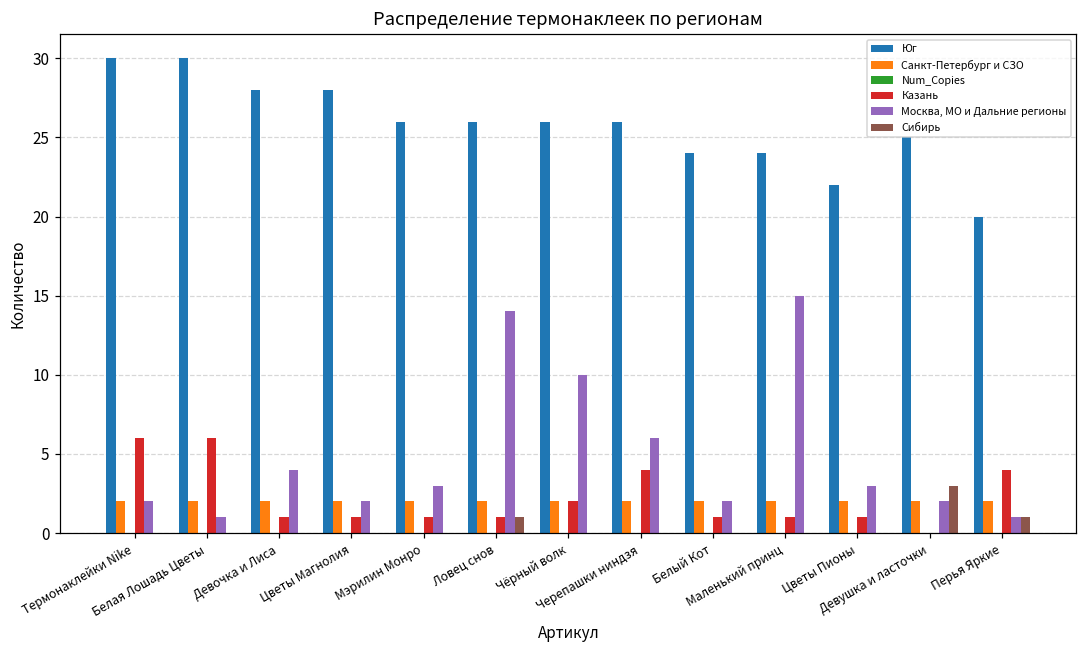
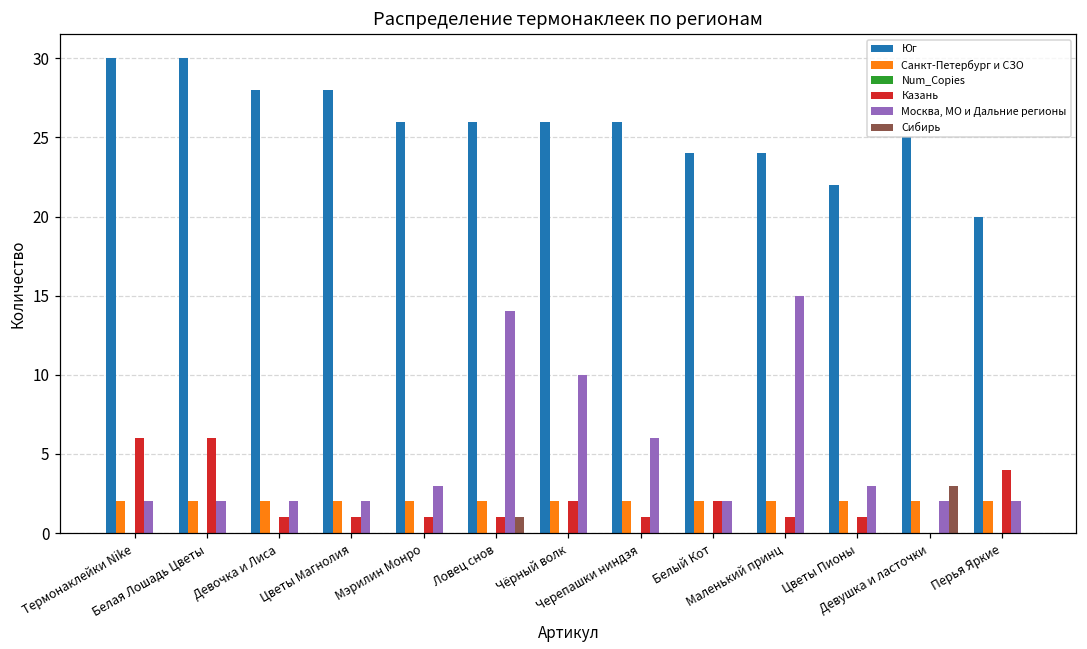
  {
    "Юг": {
      "Термонаклейки Nike": 30,
      "Белая Лошадь Цветы": 30,
      "Девочка и Лиса": 28,
      "Цветы Магнолия": 28,
      "Мэрилин Монро": 26,
      "Ловец снов": 26,
      "Чёрный волк": 26,
      "Черепашки ниндзя": 26,
      "Белый Кот": 24,
      "Маленький принц": 24,
      "Цветы Пионы": 22,
      "Перья Яркие": 20
    },
    "Санкт-Петербург и СЗО": {
      "Термонаклейки Nike": 2,
      "Белая Лошадь Цветы": 2,
      "Девочка и Лиса": 2,
      "Цветы Магнолия": 2,
      "Мэрилин Монро": 2,
      "Ловец снов": 2,
      "Чёрный волк": 2,
      "Черепашки ниндзя": 2,
      "Белый Кот": 2,
      "Маленький принц": 2,
      "Цветы Пионы": 2,
      "Девушка и ласточки": 2,
      "Перья Яркие": 2
    },
    "Num_Copies": {
      "Термонаклейки Nike": 0,
      "Белая Лошадь Цветы": 0,
      "Девочка и Лиса": 0,
      "Цветы Магнолия": 0,
      "Мэрилин Монро": 0,
      "Ловец снов": 0,
      "Чёрный волк": 0,
      "Черепашки ниндзя": 0,
      "Белый Кот": 0,
      "Маленький принц": 0,
      "Цветы Пионы": 0,
      "Девушка и ласточки": 0,
      "Перья Яркие": 0
    },
    "Казань": {
      "Термонаклейки Nike": 6,
      "Белая Лошадь Цветы": 6,
      "Девочка и Лиса": 1,
      "Цветы Магнолия": 1,
      "Мэрилин Монро": 1,
      "Ловец снов": 1,
      "Чёрный волк": 2,
-     "Черепашки ниндзя": 4,
-     "Белый Кот": 1,
+     "Черепашки ниндзя": 1,
+     "Белый Кот": 2,
      "Маленький принц": 1,
      "Цветы Пионы": 1,
      "Девушка и ласточки": 0,
      "Перья Яркие": 4
    },
    "Москва, МО и Дальние регионы": {
      "Термонаклейки Nike": 2,
-     "Белая Лошадь Цветы": 1,
-     "Девочка и Лиса": 4,
+     "Белая Лошадь Цветы": 2,
+     "Девочка и Лиса": 2,
      "Цветы Магнолия": 2,
      "Мэрилин Монро": 3,
      "Ловец снов": 14,
      "Чёрный волк": 10,
      "Черепашки ниндзя": 6,
      "Белый Кот": 2,
      "Маленький принц": 15,
      "Цветы Пионы": 3,
      "Девушка и ласточки": 2,
-     "Перья Яркие": 1
+     "Перья Яркие": 2
    },
    "Сибирь": {
      "Термонаклейки Nike": 0,
      "Белая Лошадь Цветы": 0,
      "Девочка и Лиса": 0,
      "Цветы Магнолия": 0,
      "Мэрилин Монро": 0,
      "Ловец снов": 1,
      "Чёрный волк": 0,
      "Черепашки ниндзя": 0,
      "Белый Кот": 0,
      "Маленький принц": 0,
      "Цветы Пионы": 0,
      "Девушка и ласточки": 3,
-     "Перья Яркие": 1
+     "Перья Яркие": 0
    }
  }
